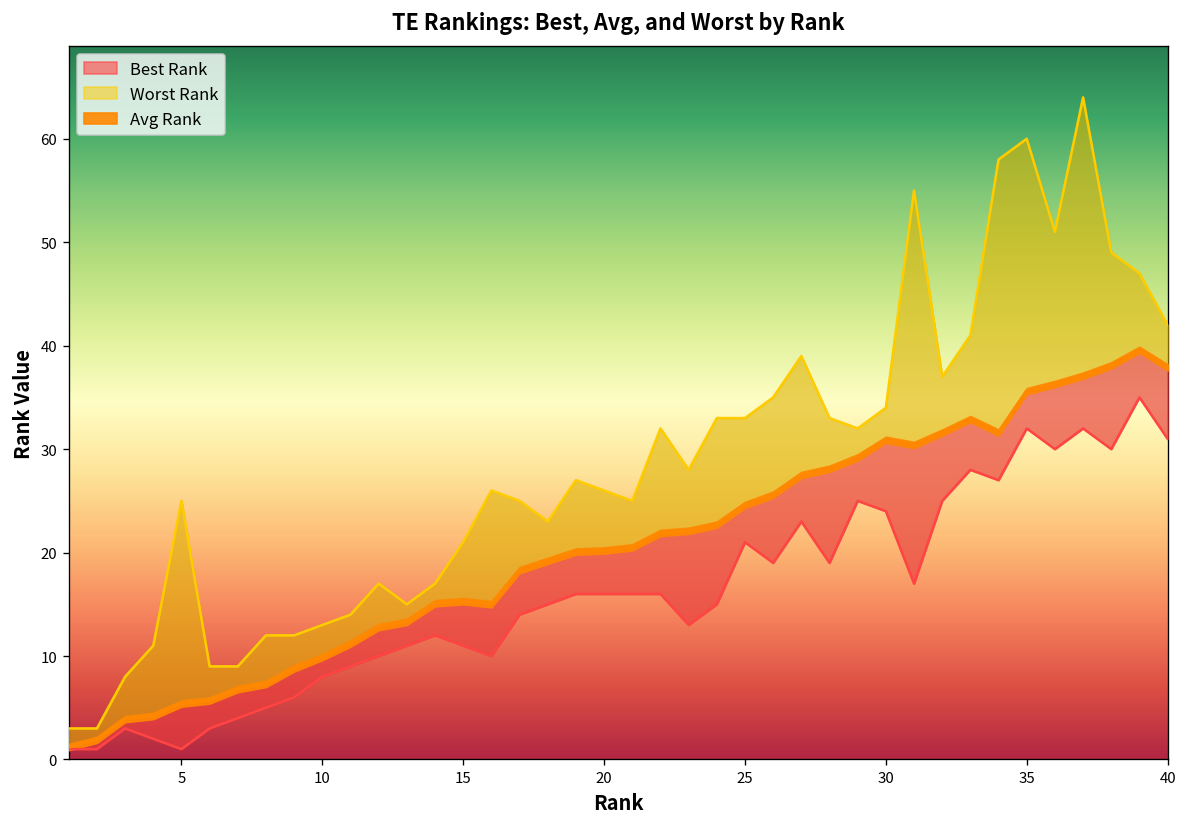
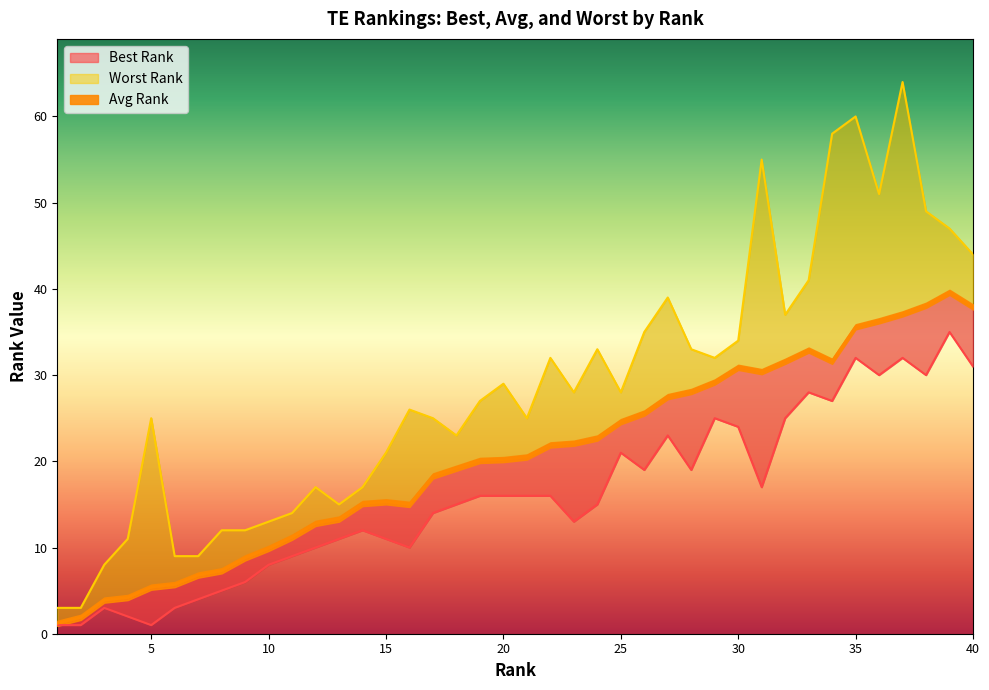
  {
    "Worst Rank": {
      "5": 25,
      "10": 13,
      "15": 21,
-     "20": 26,
-     "25": 33,
+     "20": 29,
+     "25": 28,
      "30": 34,
      "35": 60,
-     "40": 42
+     "40": 44
    }
  }
